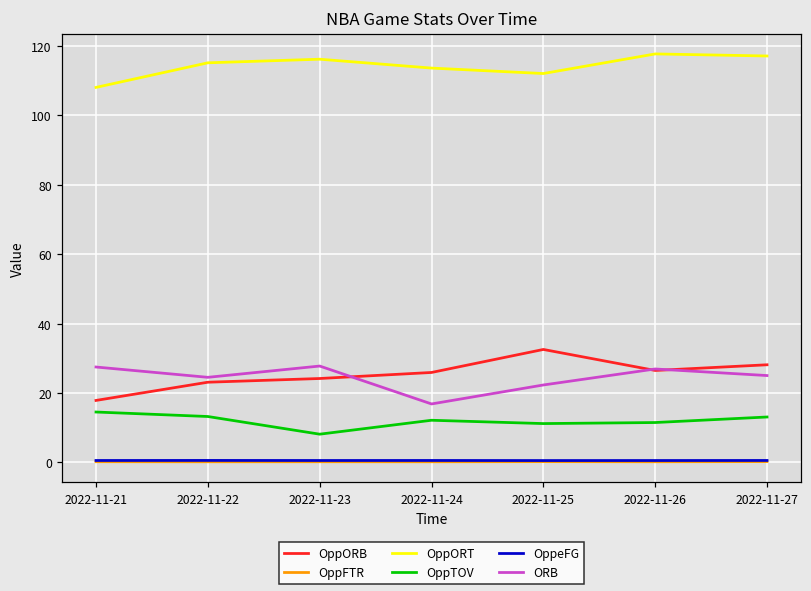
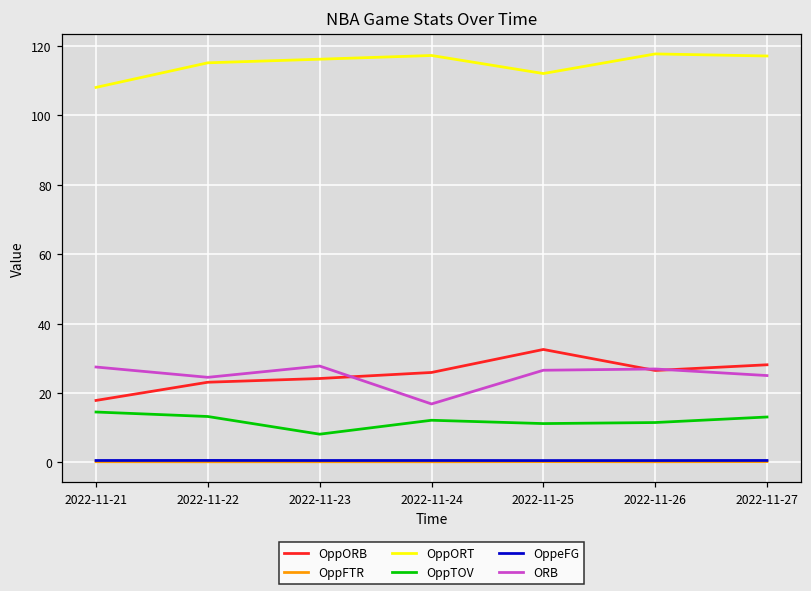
  {
    "OppORB": {
      "2022-11-21": 18,
      "2022-11-22": 23,
      "2022-11-23": 24,
      "2022-11-24": 26,
      "2022-11-25": 33,
      "2022-11-27": 28
    },
    "OppORT": {
      "2022-11-21": 108,
      "2022-11-22": 115,
      "2022-11-23": 116,
-     "2022-11-24": 114,
+     "2022-11-24": 117,
      "2022-11-25": 112,
      "2022-11-26": 118,
      "2022-11-27": 117
    },
    "OppTOV": {
      "2022-11-21": 15,
      "2022-11-22": 13,
      "2022-11-23": 8,
      "2022-11-24": 12,
      "2022-11-25": 11,
      "2022-11-26": 11,
      "2022-11-27": 13
    },
    "ORB": {
      "2022-11-21": 27,
      "2022-11-22": 25,
      "2022-11-23": 28,
      "2022-11-24": 17,
-     "2022-11-25": 22,
+     "2022-11-25": 27,
      "2022-11-27": 25
    }
  }
